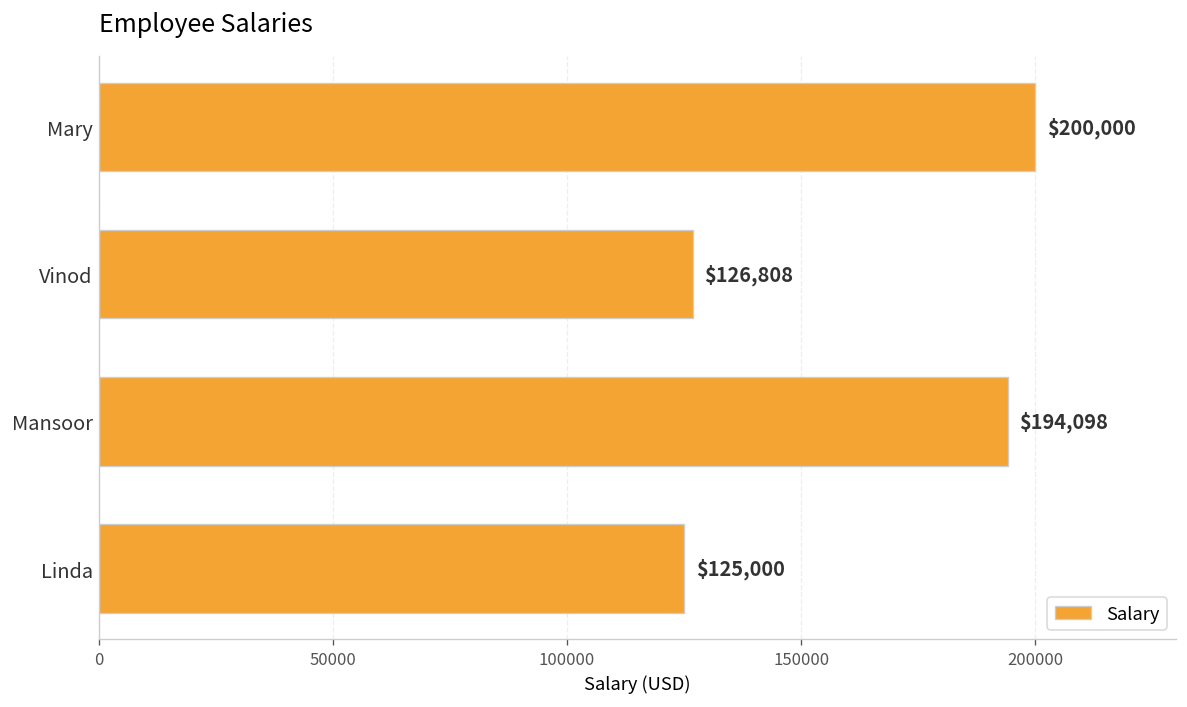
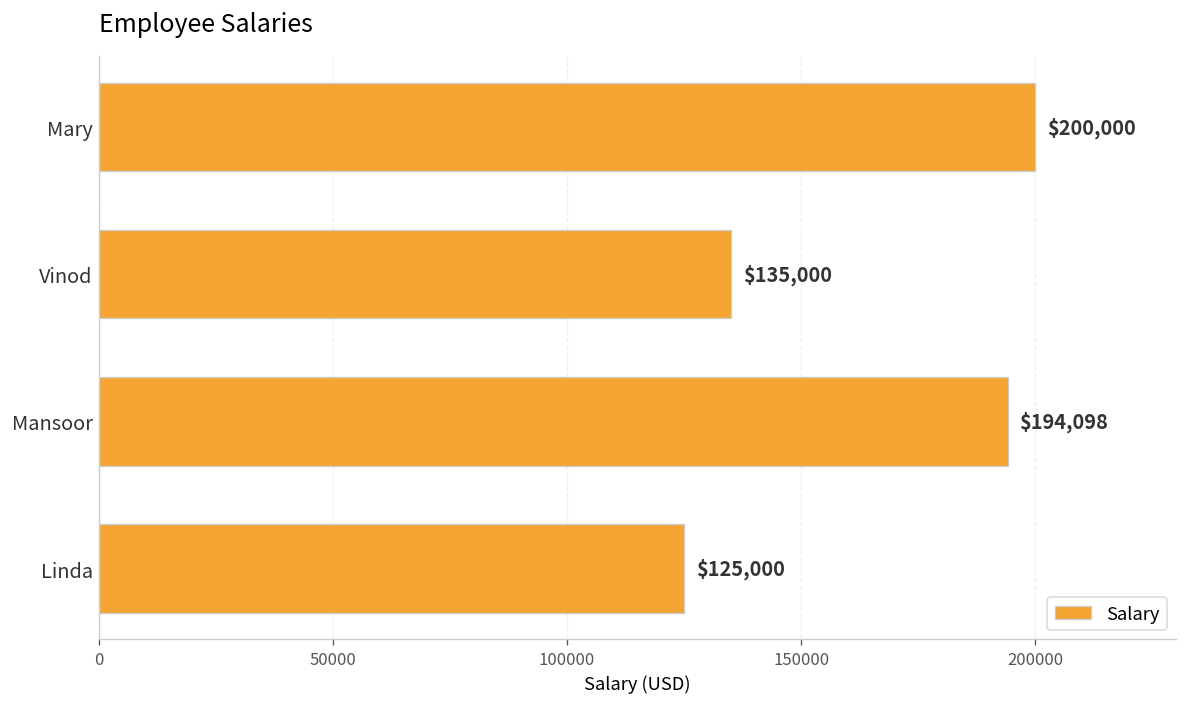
  {
    "Mary": "$200,000",
-   "Vinod": "$126,808",
+   "Vinod": "$135,000",
    "Mansoor": "$194,098",
    "Linda": "$125,000"
  }
